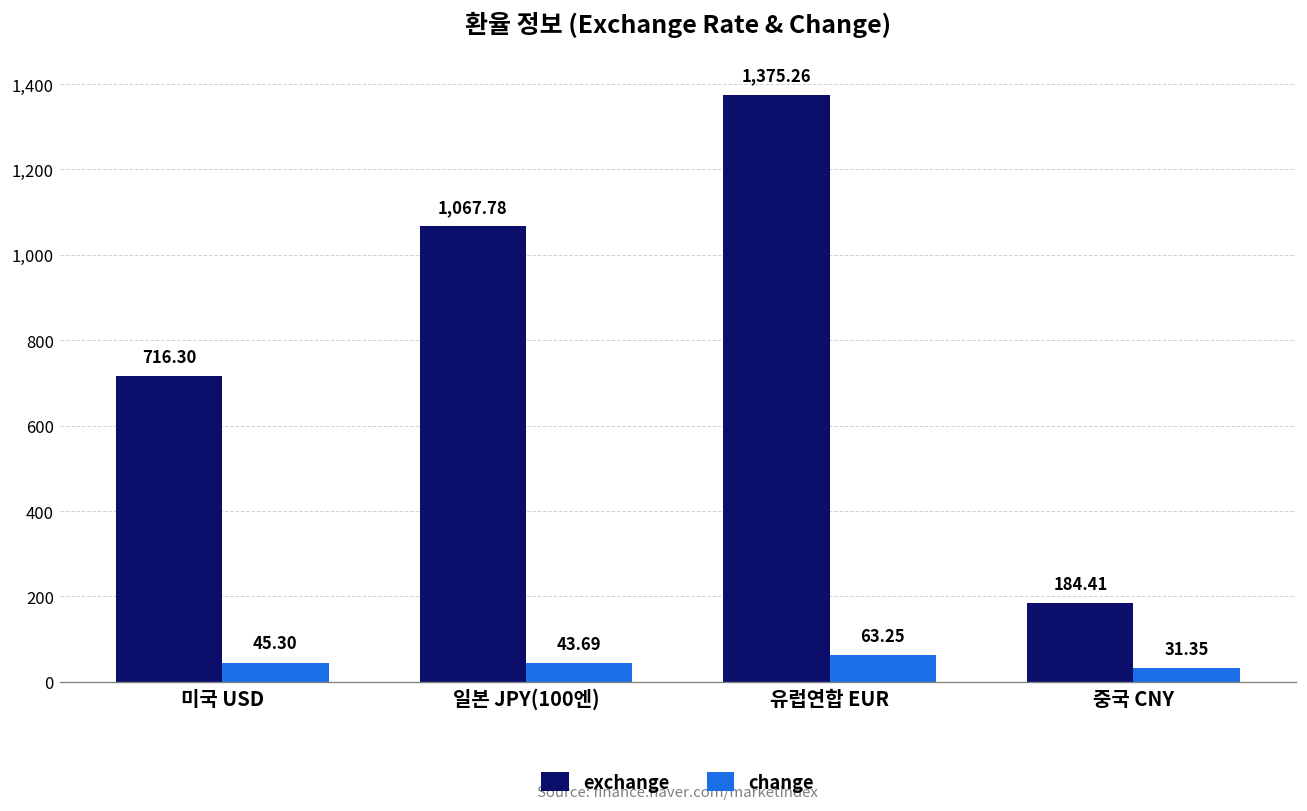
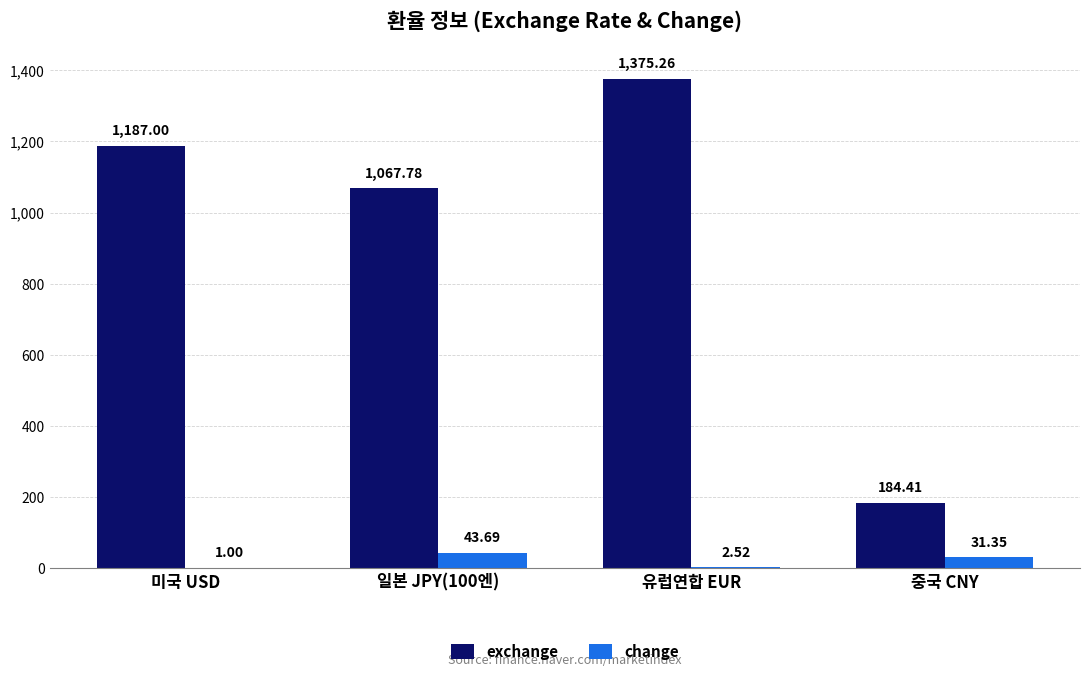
  {
    "exchange": {
-     "미국 USD": "716.30",
+     "미국 USD": "1,187.00",
      "일본 JPY(100엔)": "1,067.78",
      "유럽연합 EUR": "1,375.26",
      "중국 CNY": "184.41"
    },
    "change": {
-     "미국 USD": "45.30",
+     "미국 USD": "1.00",
      "일본 JPY(100엔)": "43.69",
-     "유럽연합 EUR": "63.25",
+     "유럽연합 EUR": "2.52",
      "중국 CNY": "31.35"
    }
  }
